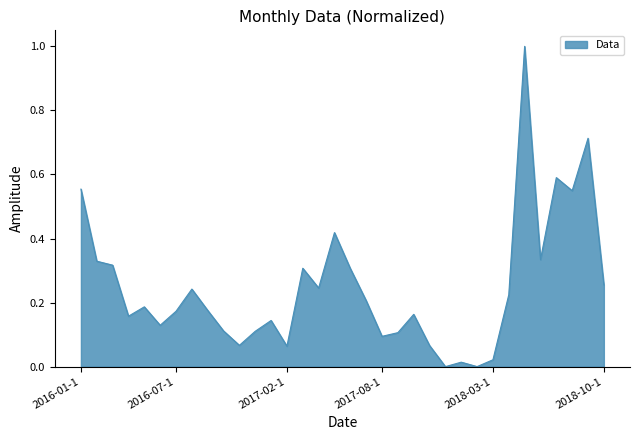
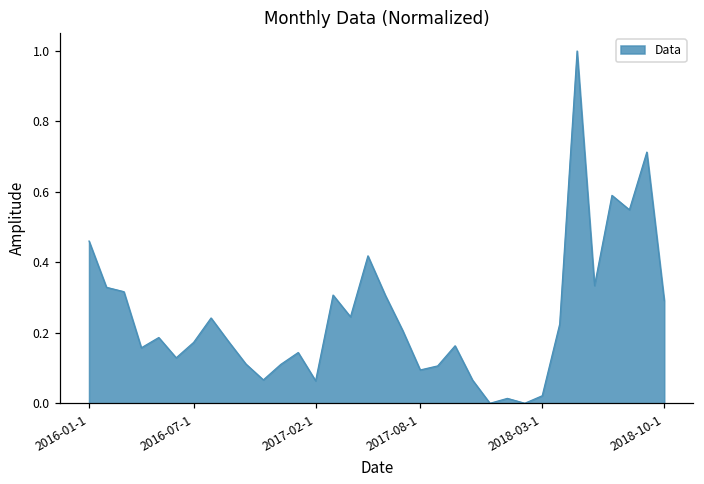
  {
-   "2016-01-1": 0.55,
+   "2016-01-1": 0.46,
    "2016-07-1": 0.17,
    "2017-02-1": 0.06,
    "2017-08-1": 0.09,
    "2018-03-1": 0.02,
-   "2018-10-1": 0.26
+   "2018-10-1": 0.29
  }
